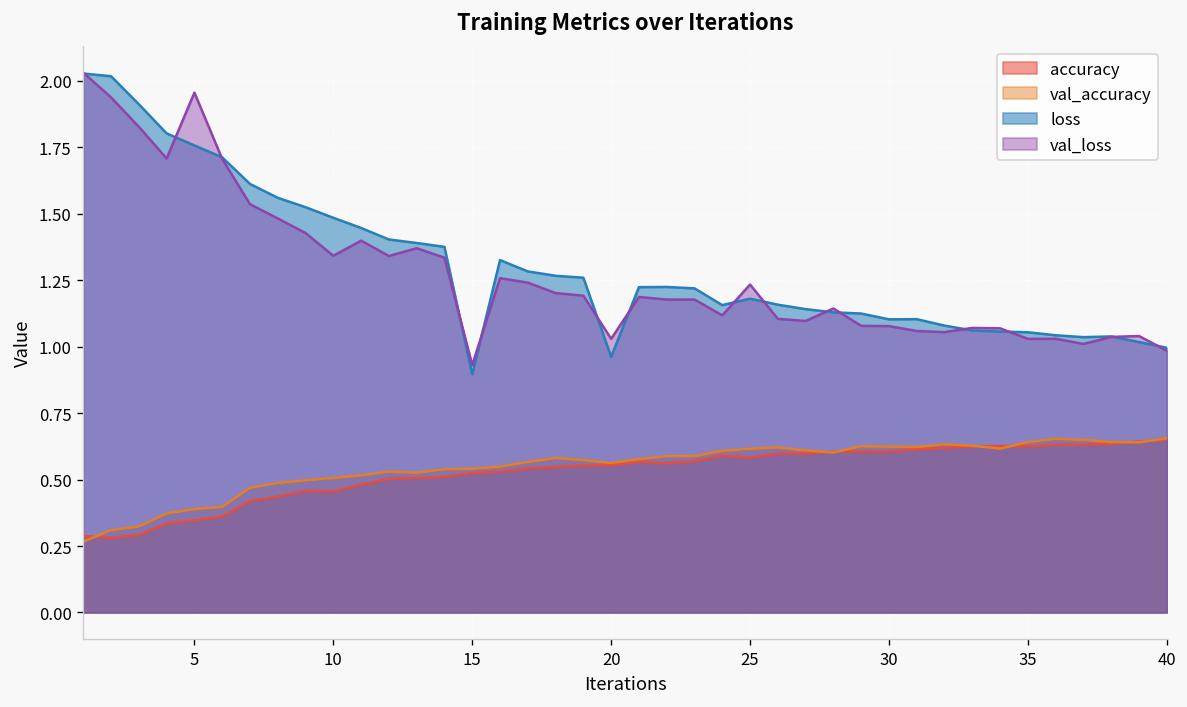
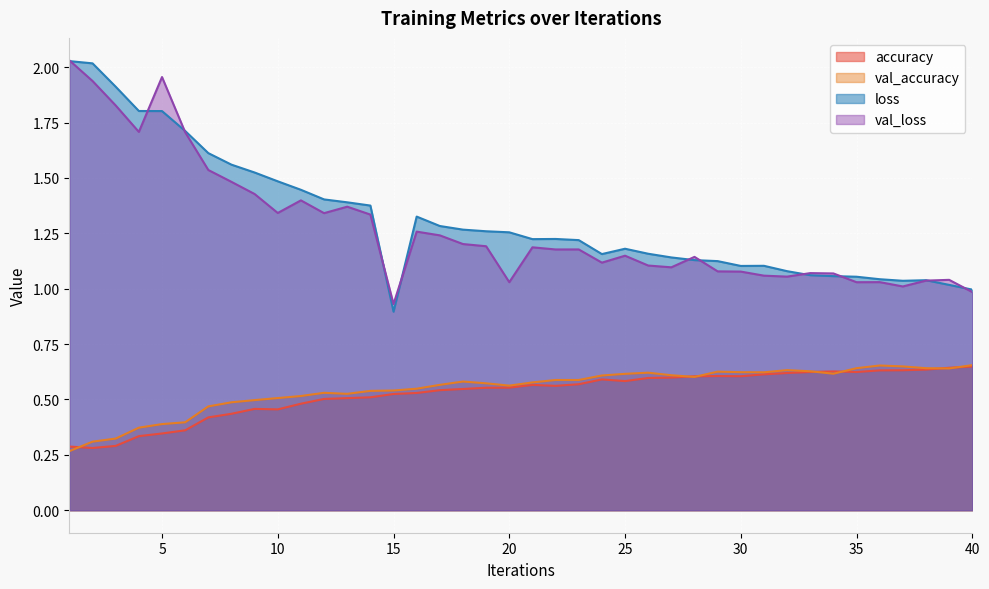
  {
    "loss": {
-     "5": 1.76,
+     "5": 1.80,
      "10": 1.48,
      "15": 0.90,
-     "20": 0.96,
+     "20": 1.25,
      "25": 1.18,
      "30": 1.10,
      "35": 1.05
    },
    "val_loss": {
      "5": 1.96,
      "10": 1.34,
      "15": 0.93,
      "20": 1.03,
-     "25": 1.23,
+     "25": 1.15,
      "30": 1.08,
      "35": 1.03
    }
  }
